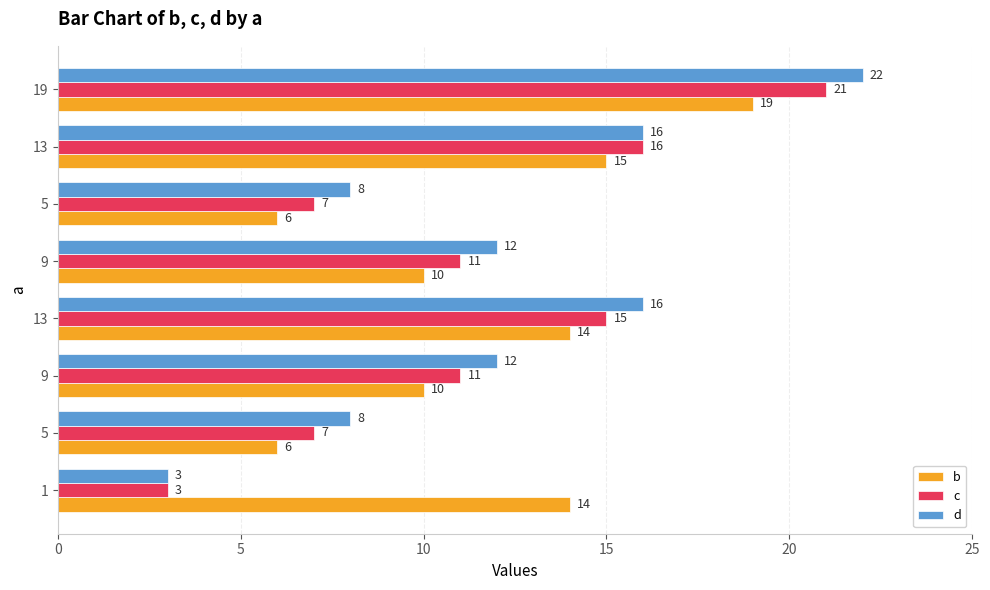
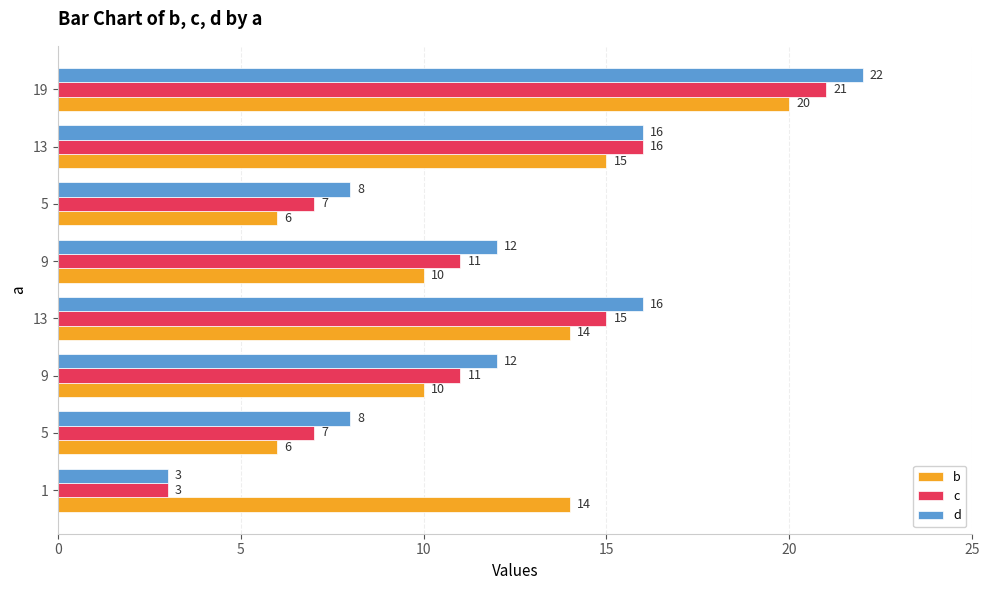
  {
    "b": {
-     "19": 19,
+     "19": 20,
      "1": 14
    },
    "c": {
      "19": 21,
      "1": 3
    },
    "d": {
      "19": 22,
      "1": 3
    }
  }
